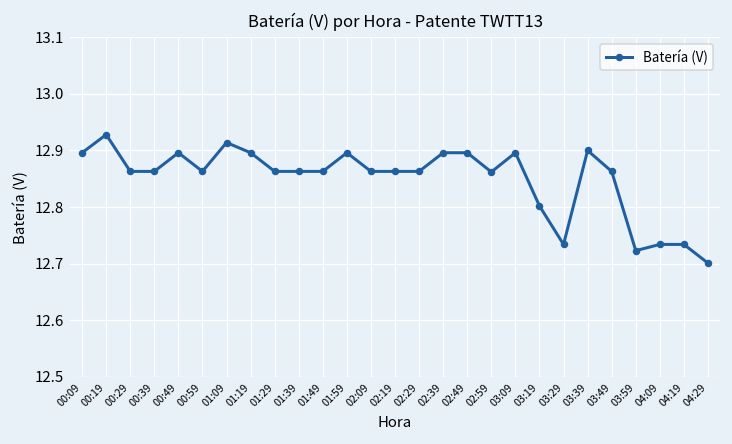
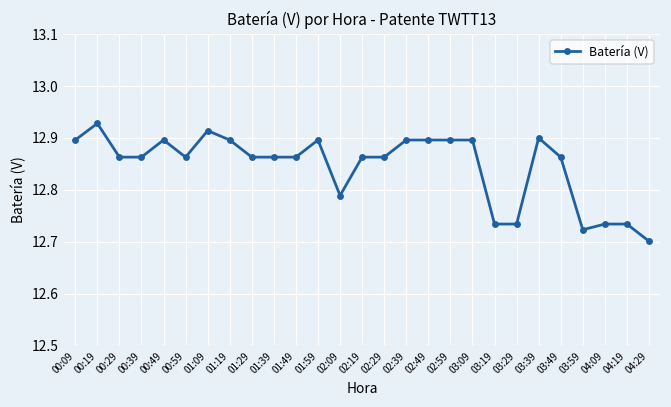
  {
    "00:09": 12.90,
    "00:19": 12.93,
    "00:29": 12.86,
    "00:39": 12.86,
    "00:49": 12.90,
    "00:59": 12.86,
    "01:09": 12.91,
    "01:19": 12.90,
    "01:29": 12.86,
    "01:39": 12.86,
    "01:49": 12.86,
    "01:59": 12.90,
-   "02:09": 12.86,
+   "02:09": 12.79,
    "02:19": 12.86,
    "02:29": 12.86,
    "02:39": 12.90,
    "02:49": 12.90,
-   "02:59": 12.86,
+   "02:59": 12.90,
    "03:09": 12.90,
-   "03:19": 12.80,
+   "03:19": 12.73,
    "03:29": 12.73,
    "03:39": 12.90,
    "03:49": 12.86,
    "03:59": 12.72,
    "04:09": 12.73,
    "04:19": 12.73,
    "04:29": 12.70
  }
